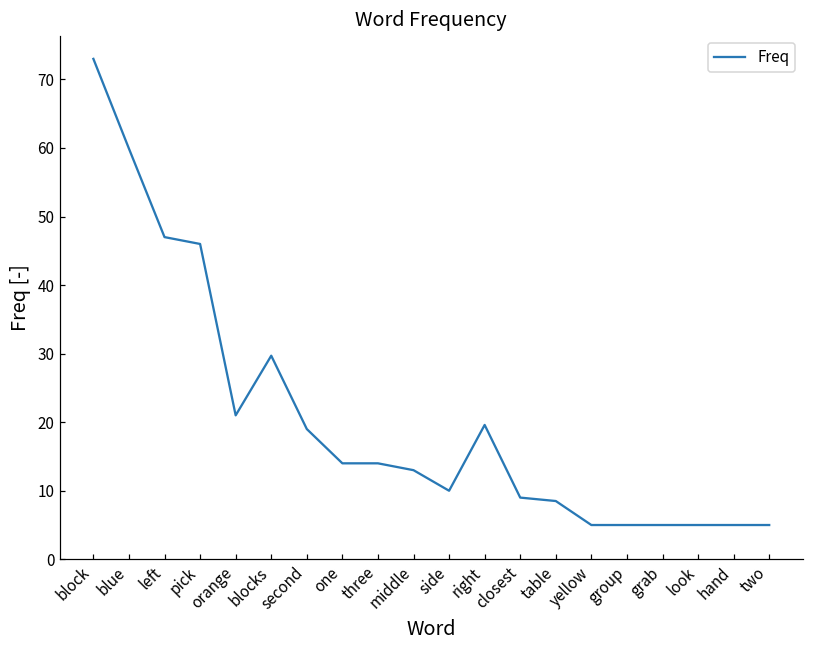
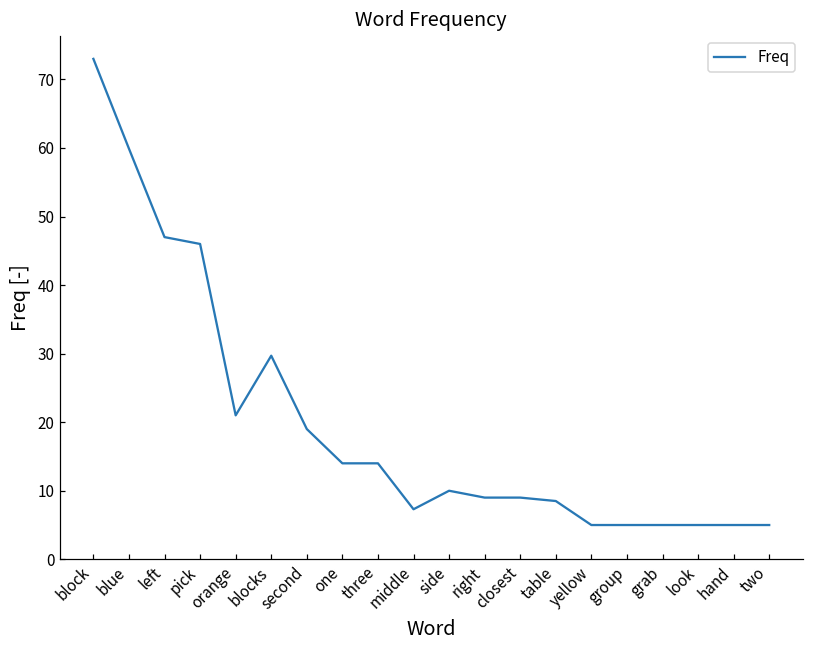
  {
    "block": 73,
    "blue": 60,
    "left": 47,
    "pick": 46,
    "orange": 21,
    "blocks": 30,
    "second": 19,
    "one": 14,
    "three": 14,
-   "middle": 13,
+   "middle": 7,
    "side": 10,
-   "right": 20,
+   "right": 9,
    "closest": 9,
    "table": 9,
    "yellow": 5,
    "group": 5,
    "grab": 5,
    "look": 5,
    "hand": 5,
    "two": 5
  }
